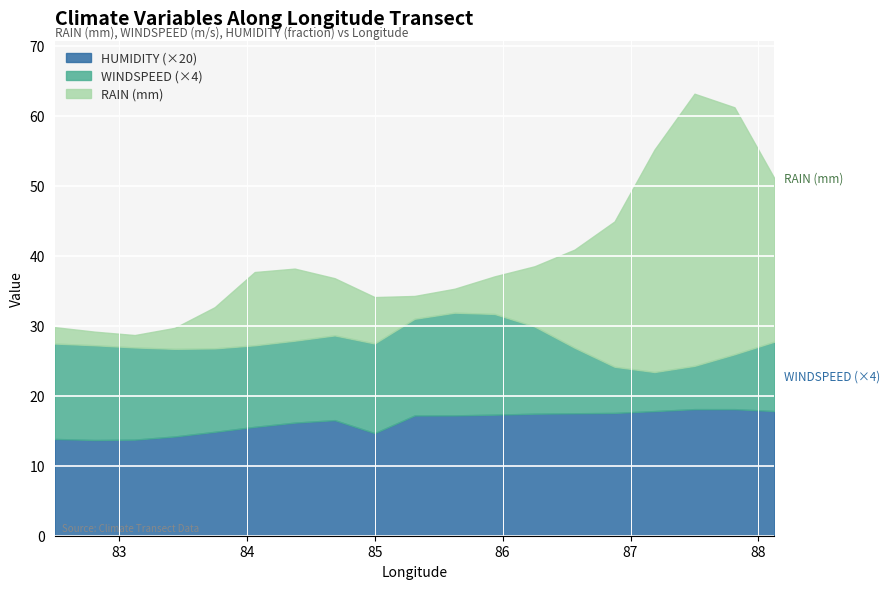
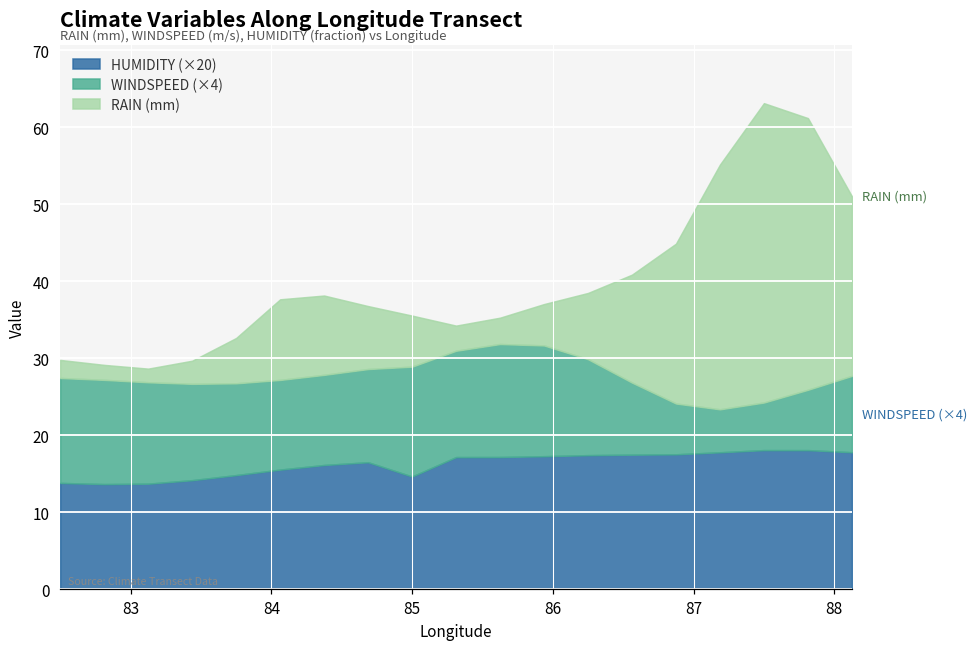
  {
    "HUMIDITY (×20)": {
      "85": 15
    },
    "WINDSPEED (×4)": {
-     "85": 13
+     "85": 14
    },
    "RAIN (mm)": {
      "85": 7
    }
  }
